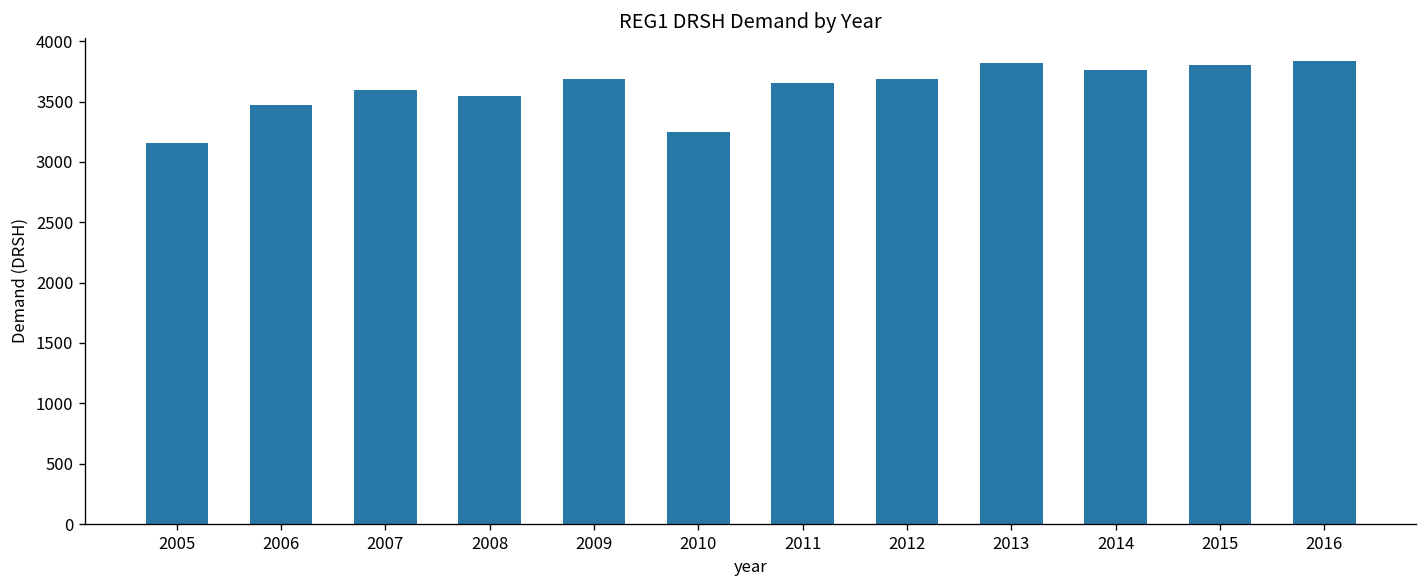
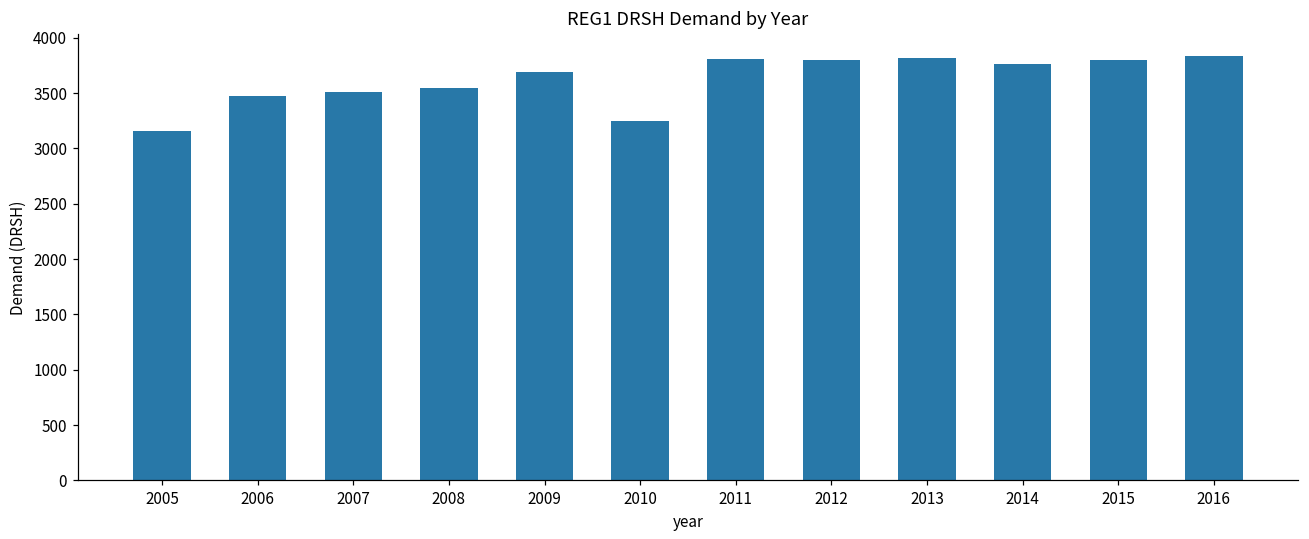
  {
    "2005": 3150,
    "2006": 3470,
-   "2007": 3590,
+   "2007": 3510,
    "2008": 3540,
    "2009": 3690,
    "2010": 3250,
-   "2011": 3650,
-   "2012": 3690,
+   "2011": 3800,
+   "2012": 3800,
    "2013": 3820,
    "2014": 3760,
    "2015": 3800,
    "2016": 3840
  }
